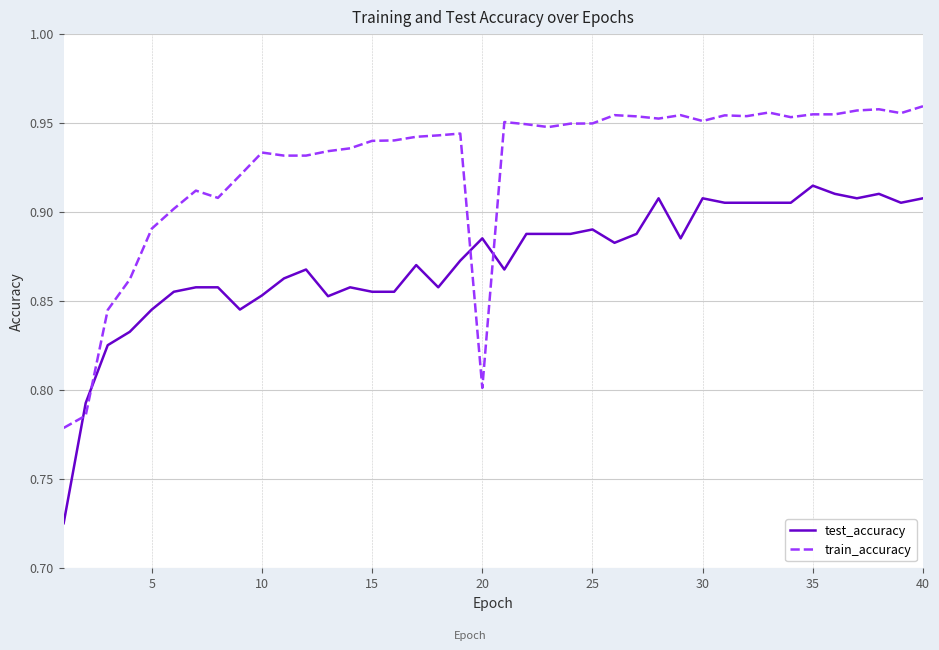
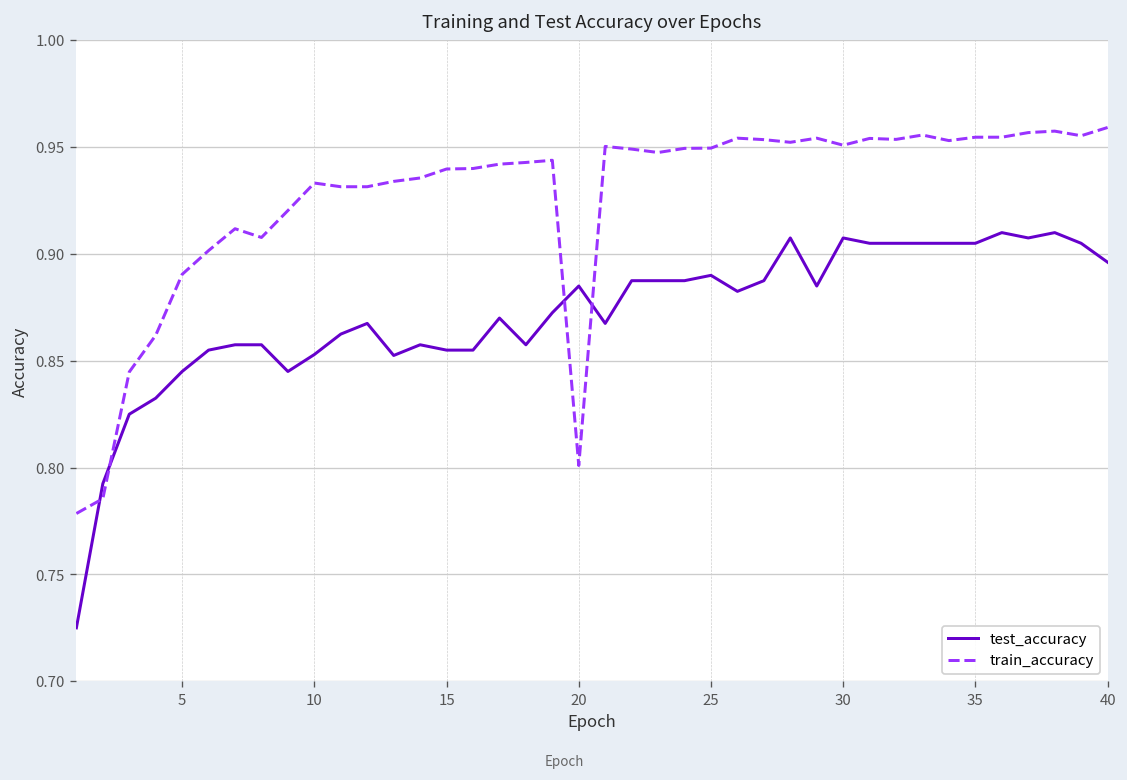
  {
    "test_accuracy": {
      "5": 0.845,
      "10": 0.853,
      "15": 0.855,
      "20": 0.885,
      "25": 0.890,
      "30": 0.907,
-     "35": 0.915,
-     "40": 0.907
+     "35": 0.905,
+     "40": 0.896
    },
    "train_accuracy": {
      "5": 0.890,
      "10": 0.933,
      "15": 0.940,
      "20": 0.801,
      "25": 0.950,
      "30": 0.951,
      "35": 0.955,
      "40": 0.959
    }
  }
